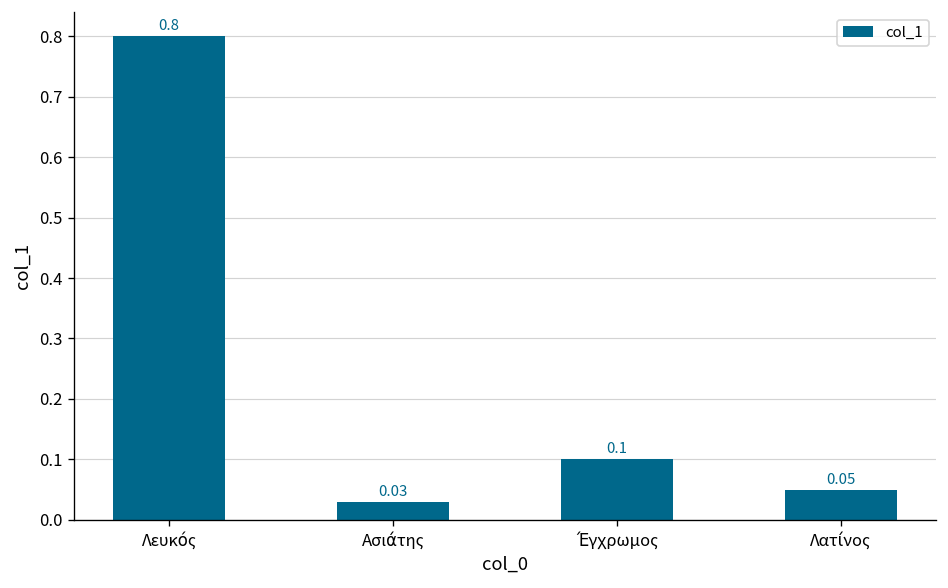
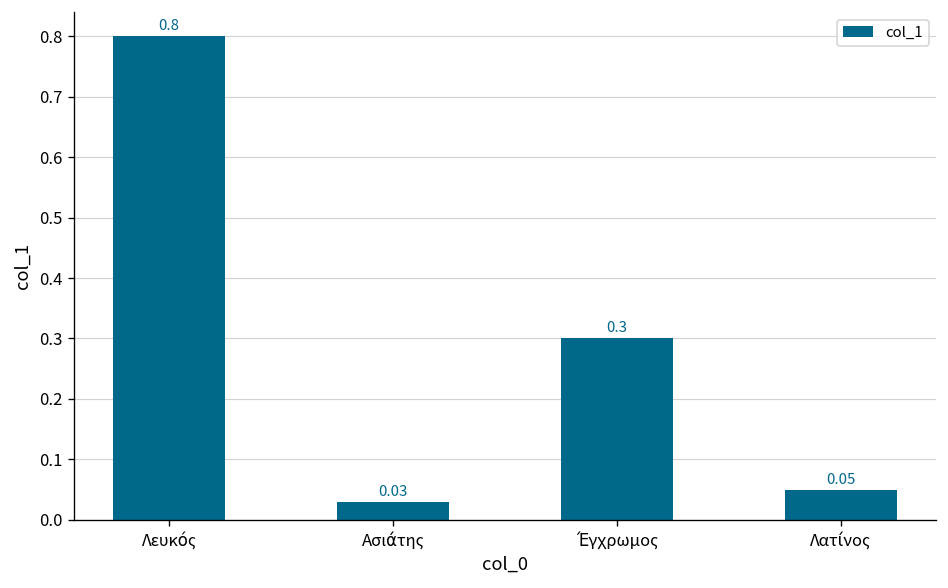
  {
    "Λευκός": 0.8,
    "Ασιάτης": 0.03,
-   "Έγχρωμος": 0.1,
+   "Έγχρωμος": 0.3,
    "Λατίνος": 0.05
  }
